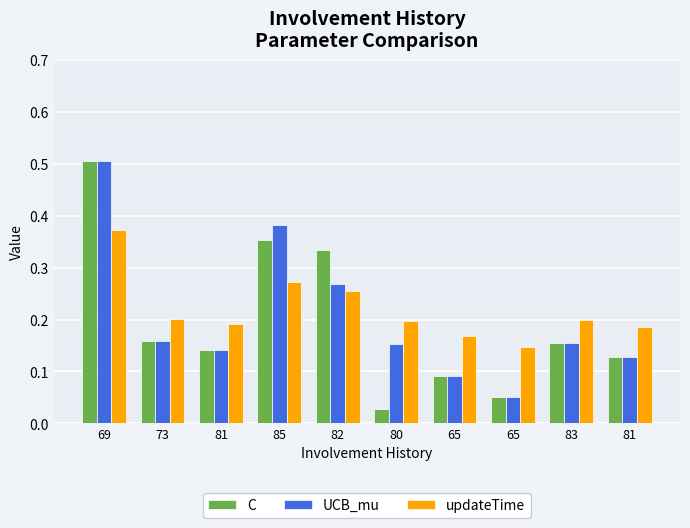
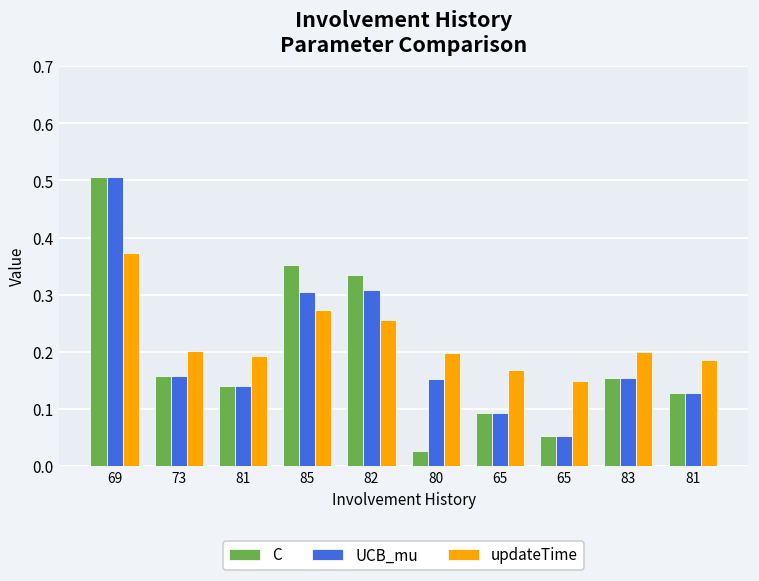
  {
    "C": {
      "69": 0.51,
      "73": 0.16,
      "85": 0.35,
      "82": 0.33,
      "80": 0.03,
      "83": 0.15
    },
    "UCB_mu": {
      "69": 0.51,
      "73": 0.16,
-     "85": 0.38,
-     "82": 0.27,
+     "85": 0.30,
+     "82": 0.31,
      "80": 0.15,
      "83": 0.15
    },
    "updateTime": {
      "69": 0.37,
      "73": 0.20,
      "85": 0.27,
      "82": 0.26,
      "80": 0.20,
      "83": 0.20
    }
  }
